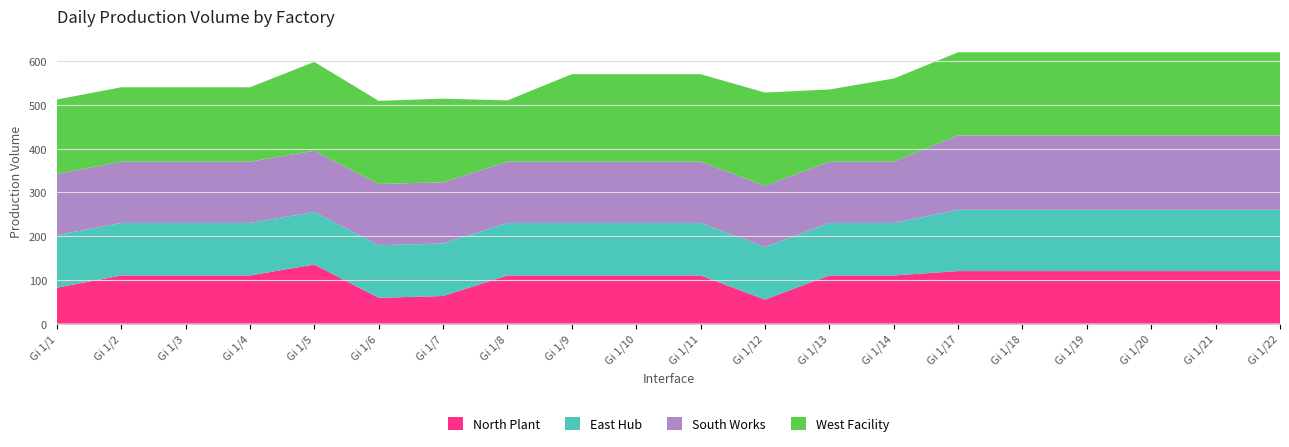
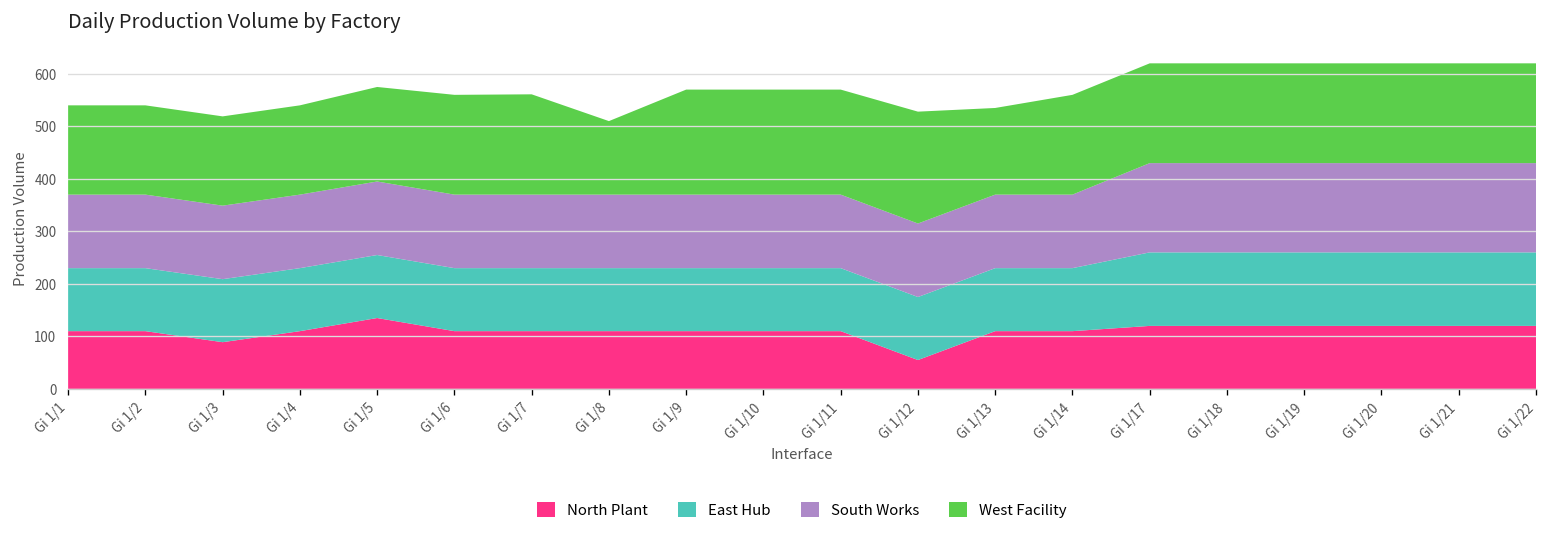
  {
    "North Plant": {
-     "Gi 1/1": 80,
+     "Gi 1/1": 110,
      "Gi 1/2": 110,
-     "Gi 1/3": 110,
+     "Gi 1/3": 90,
      "Gi 1/4": 110,
      "Gi 1/5": 140,
-     "Gi 1/6": 60,
-     "Gi 1/7": 60,
+     "Gi 1/6": 110,
+     "Gi 1/7": 110,
      "Gi 1/8": 110,
      "Gi 1/9": 110,
      "Gi 1/10": 110,
      "Gi 1/11": 110,
      "Gi 1/12": 60,
      "Gi 1/13": 110,
      "Gi 1/14": 110,
      "Gi 1/17": 120,
      "Gi 1/18": 120,
      "Gi 1/19": 120,
      "Gi 1/20": 120,
      "Gi 1/21": 120,
      "Gi 1/22": 120
    },
    "East Hub": {
      "Gi 1/1": 120,
      "Gi 1/2": 120,
      "Gi 1/3": 120,
      "Gi 1/4": 120,
      "Gi 1/5": 120,
      "Gi 1/6": 120,
      "Gi 1/7": 120,
      "Gi 1/8": 120,
      "Gi 1/9": 120,
      "Gi 1/10": 120,
      "Gi 1/11": 120,
      "Gi 1/12": 120,
      "Gi 1/13": 120,
      "Gi 1/14": 120,
      "Gi 1/17": 140,
      "Gi 1/18": 140,
      "Gi 1/19": 140,
      "Gi 1/20": 140,
      "Gi 1/21": 140,
      "Gi 1/22": 140
    },
    "South Works": {
      "Gi 1/1": 140,
      "Gi 1/2": 140,
      "Gi 1/3": 140,
      "Gi 1/4": 140,
      "Gi 1/5": 140,
      "Gi 1/6": 140,
      "Gi 1/7": 140,
      "Gi 1/8": 140,
      "Gi 1/9": 140,
      "Gi 1/10": 140,
      "Gi 1/11": 140,
      "Gi 1/12": 140,
      "Gi 1/13": 140,
      "Gi 1/14": 140,
      "Gi 1/17": 170,
      "Gi 1/18": 170,
      "Gi 1/19": 170,
      "Gi 1/20": 170,
      "Gi 1/21": 170,
      "Gi 1/22": 170
    },
    "West Facility": {
      "Gi 1/1": 170,
      "Gi 1/2": 170,
      "Gi 1/3": 170,
      "Gi 1/4": 170,
-     "Gi 1/5": 200,
+     "Gi 1/5": 180,
      "Gi 1/6": 190,
      "Gi 1/7": 190,
      "Gi 1/8": 140,
      "Gi 1/9": 200,
      "Gi 1/10": 200,
      "Gi 1/11": 200,
      "Gi 1/12": 210,
      "Gi 1/13": 170,
      "Gi 1/14": 190,
      "Gi 1/17": 190,
      "Gi 1/18": 190,
      "Gi 1/19": 190,
      "Gi 1/20": 190,
      "Gi 1/21": 190,
      "Gi 1/22": 190
    }
  }
